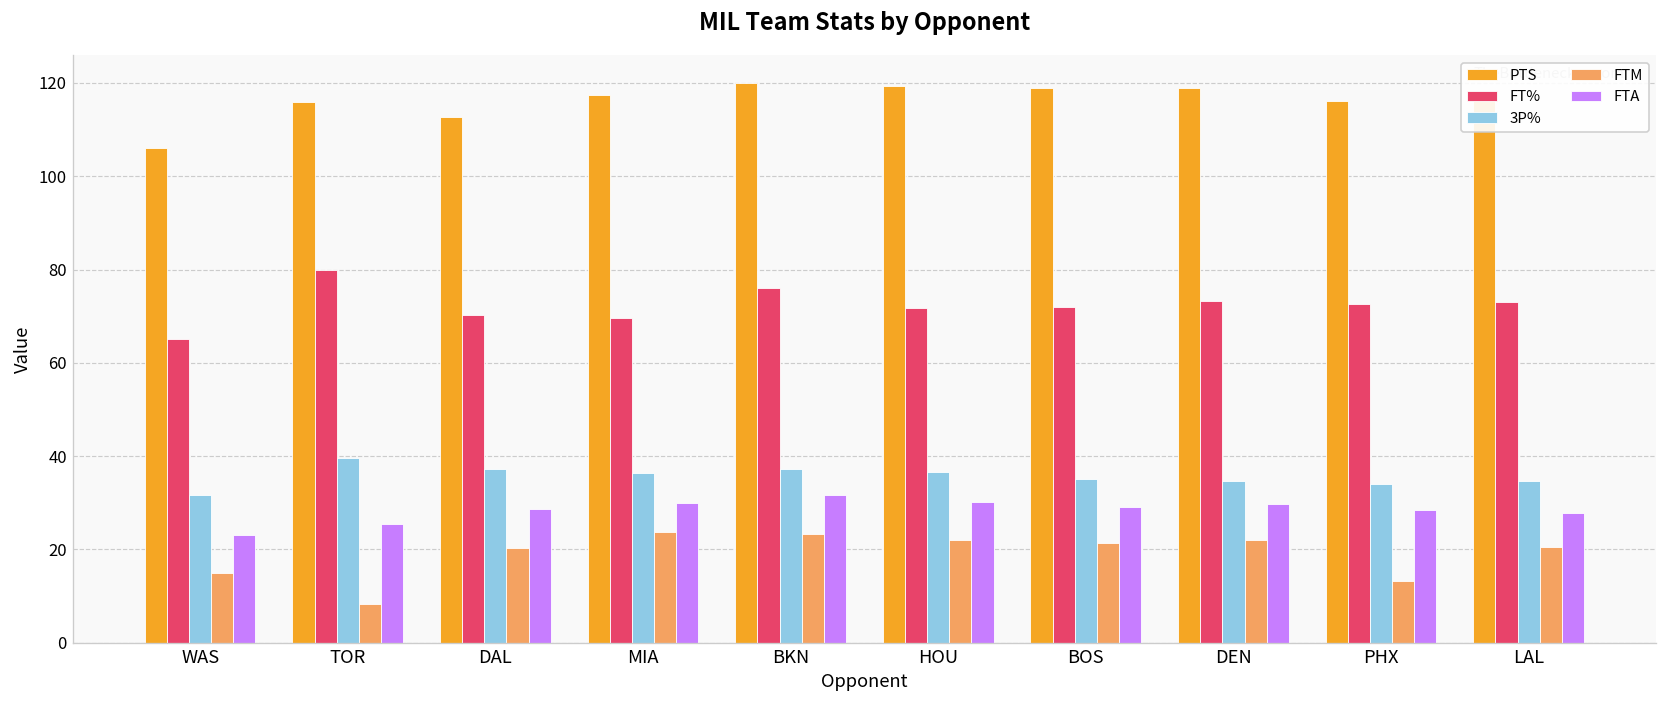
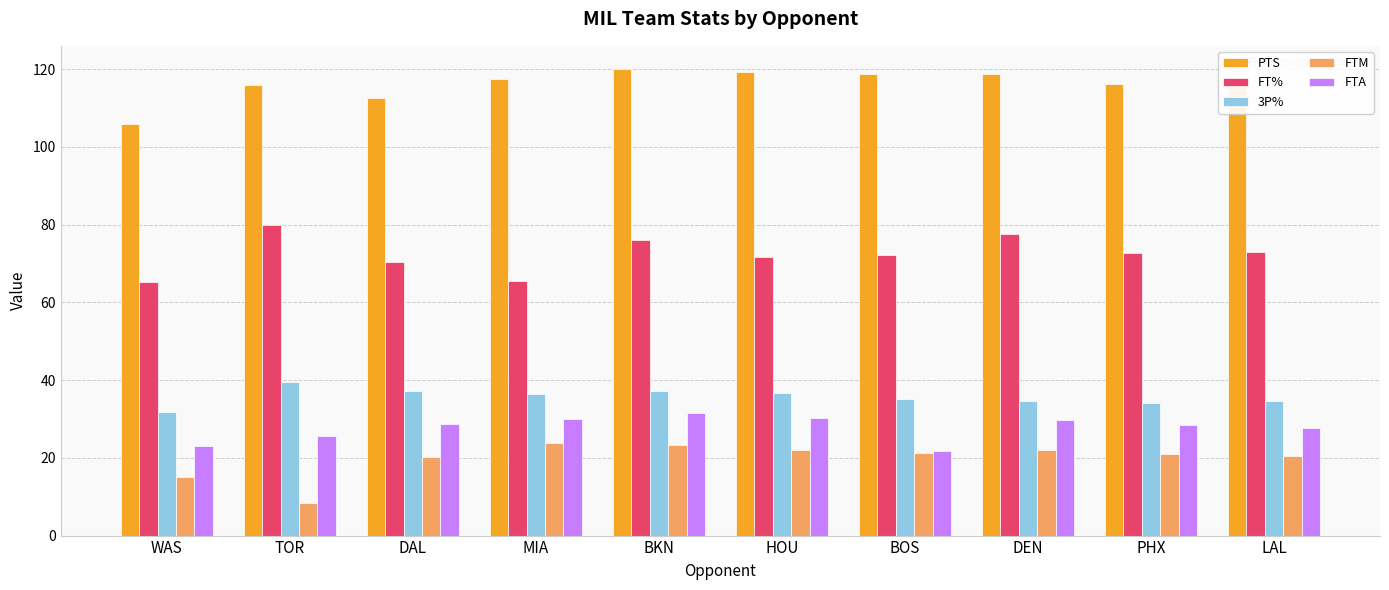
  {
    "PTS": {
      "WAS": 106,
      "TOR": 116,
      "DAL": 113,
      "MIA": 118,
      "BKN": 120,
      "HOU": 119,
      "BOS": 119,
      "DEN": 119,
      "PHX": 116
    },
    "FT%": {
      "WAS": 65,
      "TOR": 80,
      "DAL": 70,
-     "MIA": 70,
+     "MIA": 66,
      "BKN": 76,
      "HOU": 72,
      "BOS": 72,
-     "DEN": 73,
+     "DEN": 78,
      "PHX": 73,
      "LAL": 73
    },
    "3P%": {
      "WAS": 32,
      "TOR": 40,
      "DAL": 37,
      "MIA": 36,
      "BKN": 37,
      "HOU": 37,
      "BOS": 35,
      "DEN": 35,
      "PHX": 34,
      "LAL": 35
    },
    "FTM": {
      "WAS": 15,
      "TOR": 8,
      "DAL": 20,
      "MIA": 24,
      "BKN": 23,
      "HOU": 22,
      "BOS": 21,
      "DEN": 22,
-     "PHX": 13,
+     "PHX": 21,
      "LAL": 21
    },
    "FTA": {
      "WAS": 23,
      "TOR": 26,
      "DAL": 29,
      "MIA": 30,
      "BKN": 32,
      "HOU": 30,
-     "BOS": 29,
+     "BOS": 22,
      "DEN": 30,
      "PHX": 28,
      "LAL": 28
    }
  }
